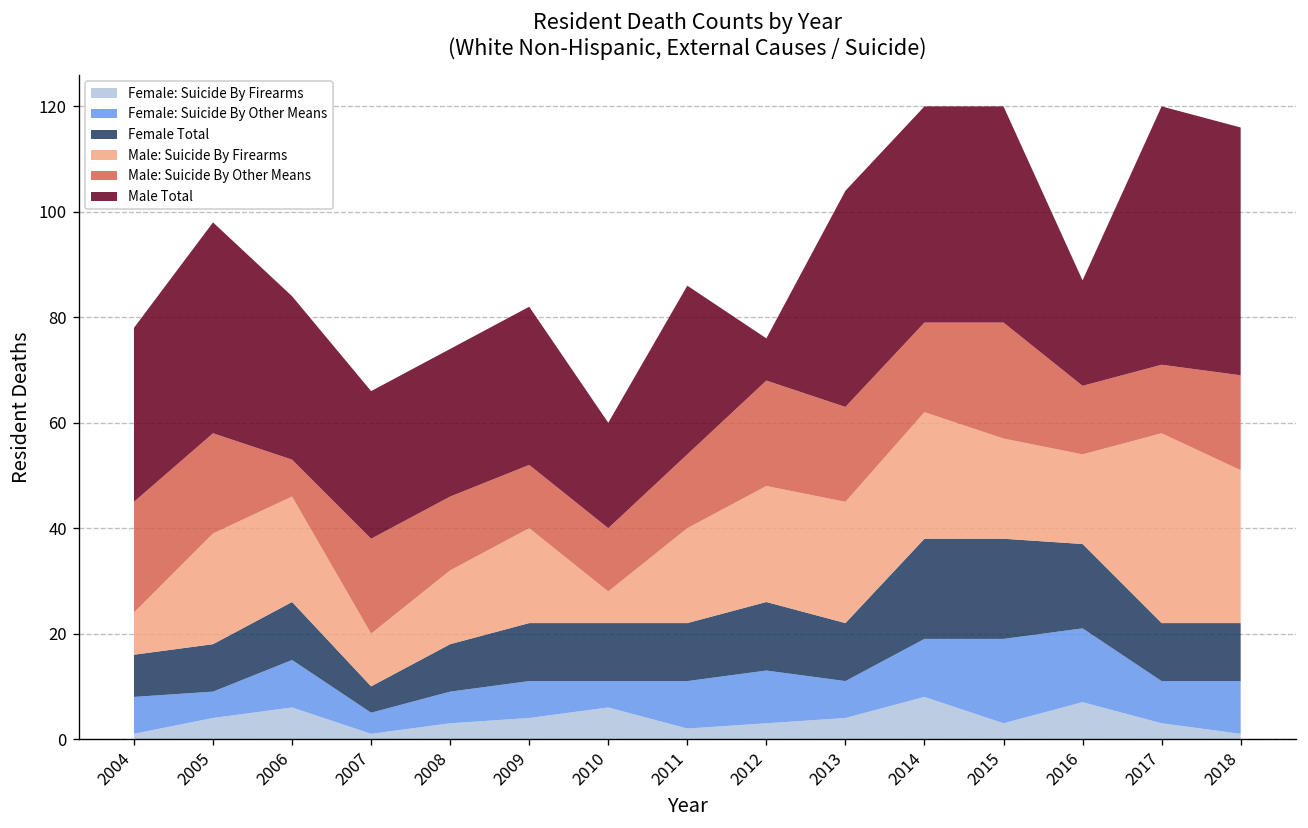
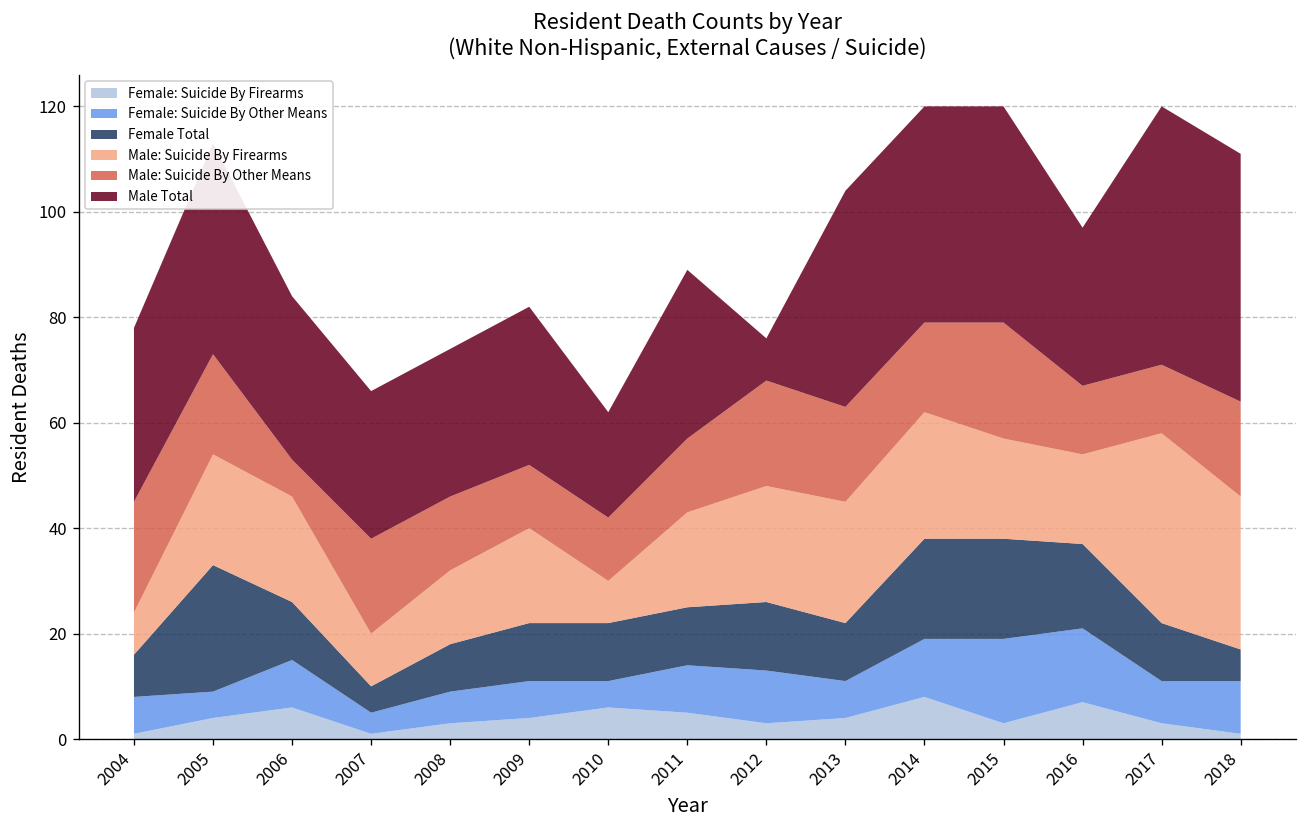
  {
    "Female: Suicide By Firearms": {
      "2004": 1,
      "2005": 4,
      "2006": 6,
      "2007": 1,
      "2008": 3,
      "2009": 4,
      "2010": 6,
-     "2011": 2,
+     "2011": 5,
      "2012": 3,
      "2013": 4,
      "2014": 8,
      "2015": 3,
      "2016": 7,
      "2017": 3,
      "2018": 1
    },
    "Female: Suicide By Other Means": {
      "2004": 7,
      "2005": 5,
      "2006": 9,
      "2007": 4,
      "2008": 6,
      "2009": 7,
      "2010": 5,
      "2011": 9,
      "2012": 10,
      "2013": 7,
      "2014": 11,
      "2015": 16,
      "2016": 14,
      "2017": 8,
      "2018": 10
    },
    "Female Total": {
      "2004": 8,
-     "2005": 9,
+     "2005": 24,
      "2006": 11,
      "2007": 5,
      "2008": 9,
      "2009": 11,
      "2010": 11,
      "2011": 11,
      "2012": 13,
      "2013": 11,
      "2014": 19,
      "2015": 19,
      "2016": 16,
      "2017": 11,
-     "2018": 11
+     "2018": 6
    },
    "Male: Suicide By Firearms": {
      "2004": 8,
      "2005": 21,
      "2006": 20,
      "2007": 10,
      "2008": 14,
      "2009": 18,
-     "2010": 6,
+     "2010": 8,
      "2011": 18,
      "2012": 22,
      "2013": 23,
      "2014": 24,
      "2015": 19,
      "2016": 17,
      "2017": 36,
      "2018": 29
    },
    "Male: Suicide By Other Means": {
      "2004": 21,
      "2005": 19,
      "2006": 7,
      "2007": 18,
      "2008": 14,
      "2009": 12,
      "2010": 12,
      "2011": 14,
      "2012": 20,
      "2013": 18,
      "2014": 17,
      "2015": 22,
      "2016": 13,
      "2017": 13,
      "2018": 18
    },
    "Male Total": {
      "2004": 33,
      "2006": 31,
      "2007": 28,
      "2008": 28,
      "2009": 30,
      "2010": 20,
      "2011": 32,
      "2012": 8,
      "2013": 41,
      "2014": 41,
      "2015": 41,
-     "2016": 20,
+     "2016": 30,
      "2017": 49,
      "2018": 47
    }
  }
